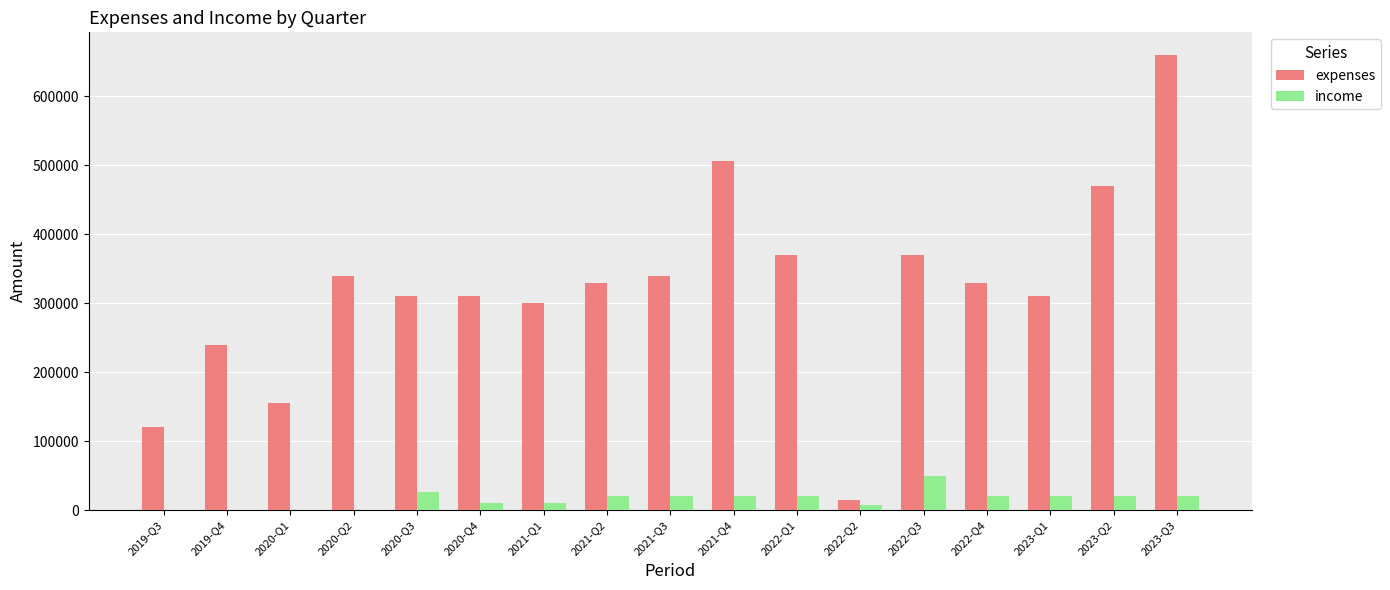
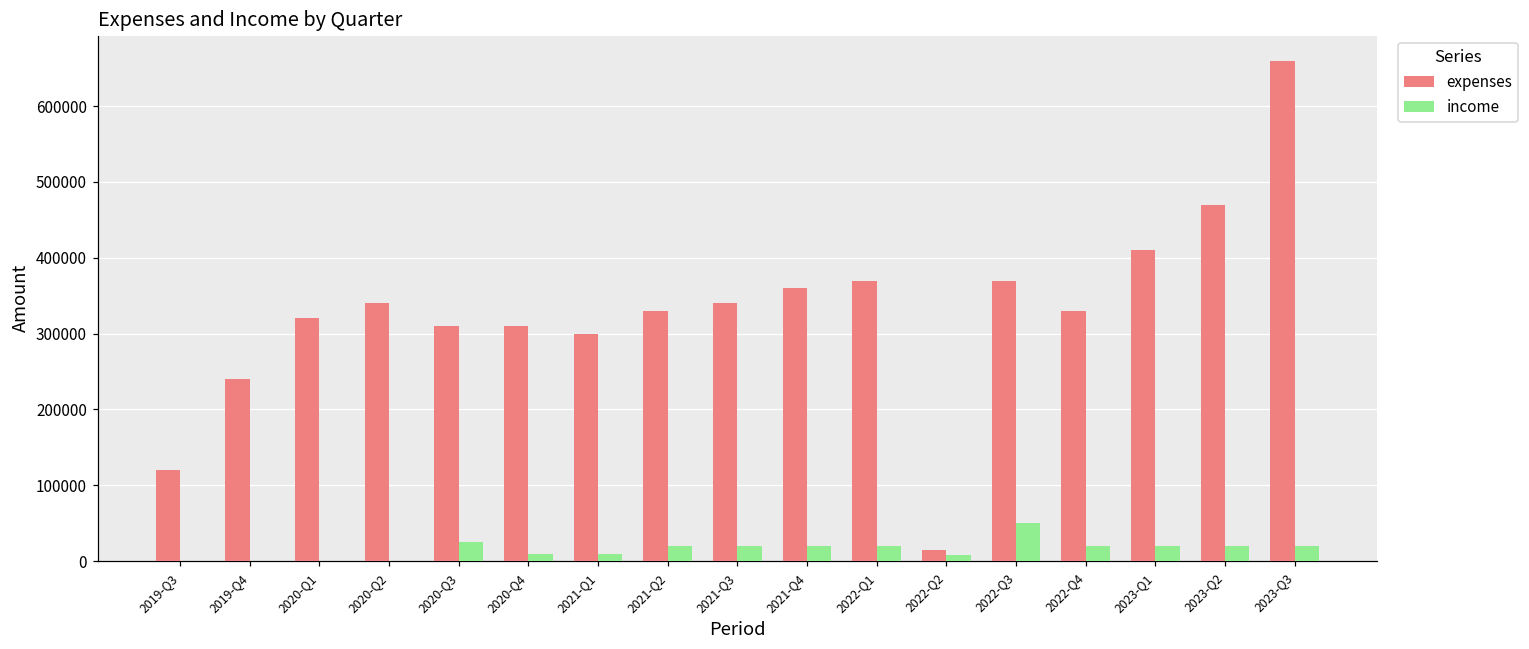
  {
    "expenses": {
      "2019-Q3": 120000,
      "2019-Q4": 240000,
-     "2020-Q1": 160000,
+     "2020-Q1": 320000,
      "2020-Q2": 340000,
      "2020-Q3": 310000,
      "2020-Q4": 310000,
      "2021-Q1": 300000,
      "2021-Q2": 330000,
      "2021-Q3": 340000,
-     "2021-Q4": 510000,
+     "2021-Q4": 360000,
      "2022-Q1": 370000,
      "2022-Q2": 10000,
      "2022-Q3": 370000,
      "2022-Q4": 330000,
-     "2023-Q1": 310000,
+     "2023-Q1": 410000,
      "2023-Q2": 470000,
      "2023-Q3": 660000
    },
    "income": {
      "2019-Q3": 0,
      "2019-Q4": 0,
      "2020-Q1": 0,
      "2020-Q2": 0,
      "2020-Q3": 30000,
      "2020-Q4": 10000,
      "2021-Q1": 10000,
      "2021-Q2": 20000,
      "2021-Q3": 20000,
      "2021-Q4": 20000,
      "2022-Q1": 20000,
      "2022-Q2": 10000,
      "2022-Q3": 50000,
      "2022-Q4": 20000,
      "2023-Q1": 20000,
      "2023-Q2": 20000,
      "2023-Q3": 20000
    }
  }
